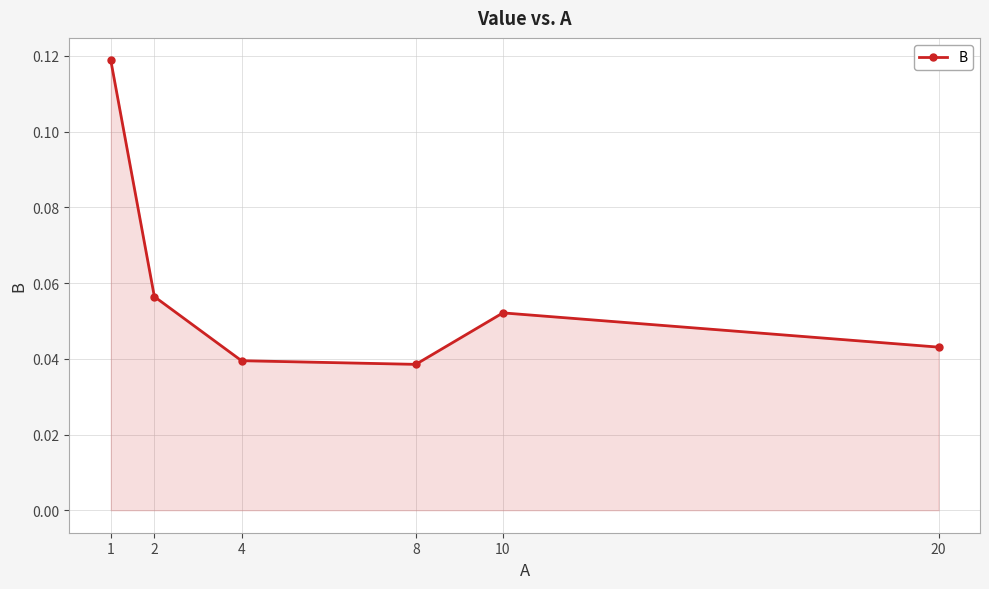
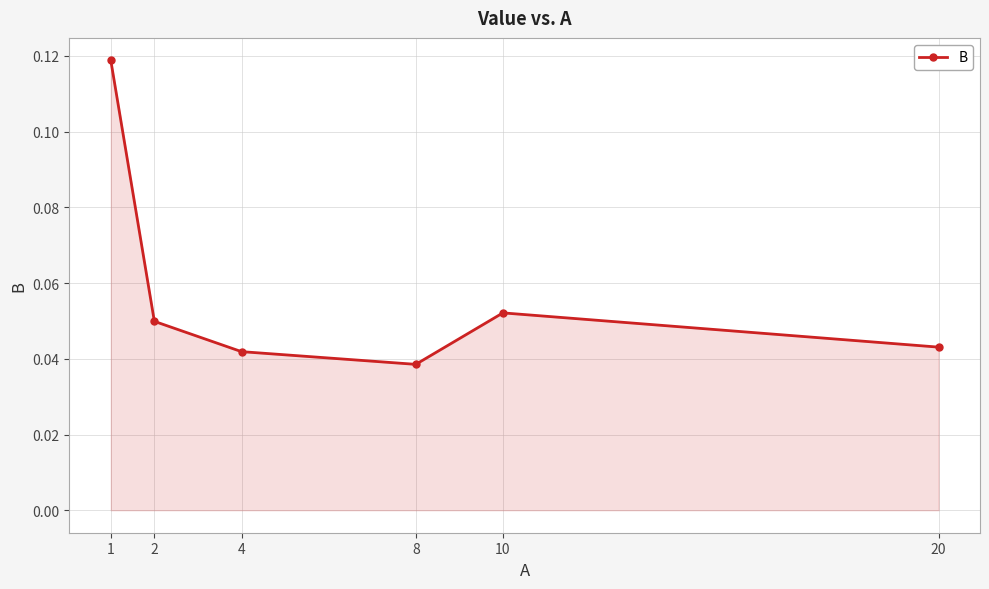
  {
    "1": 0.119,
-   "2": 0.056,
-   "4": 0.039,
+   "2": 0.050,
+   "4": 0.042,
    "8": 0.039,
    "10": 0.052,
    "20": 0.043
  }
